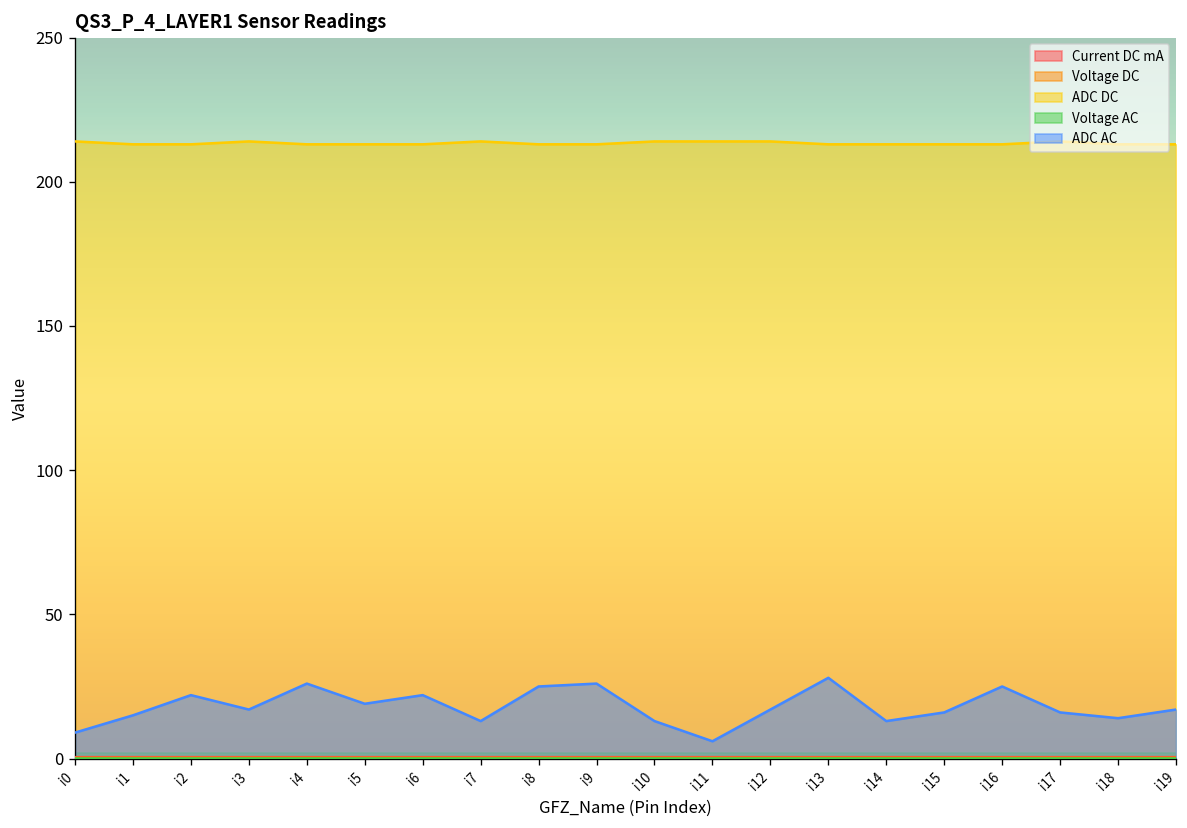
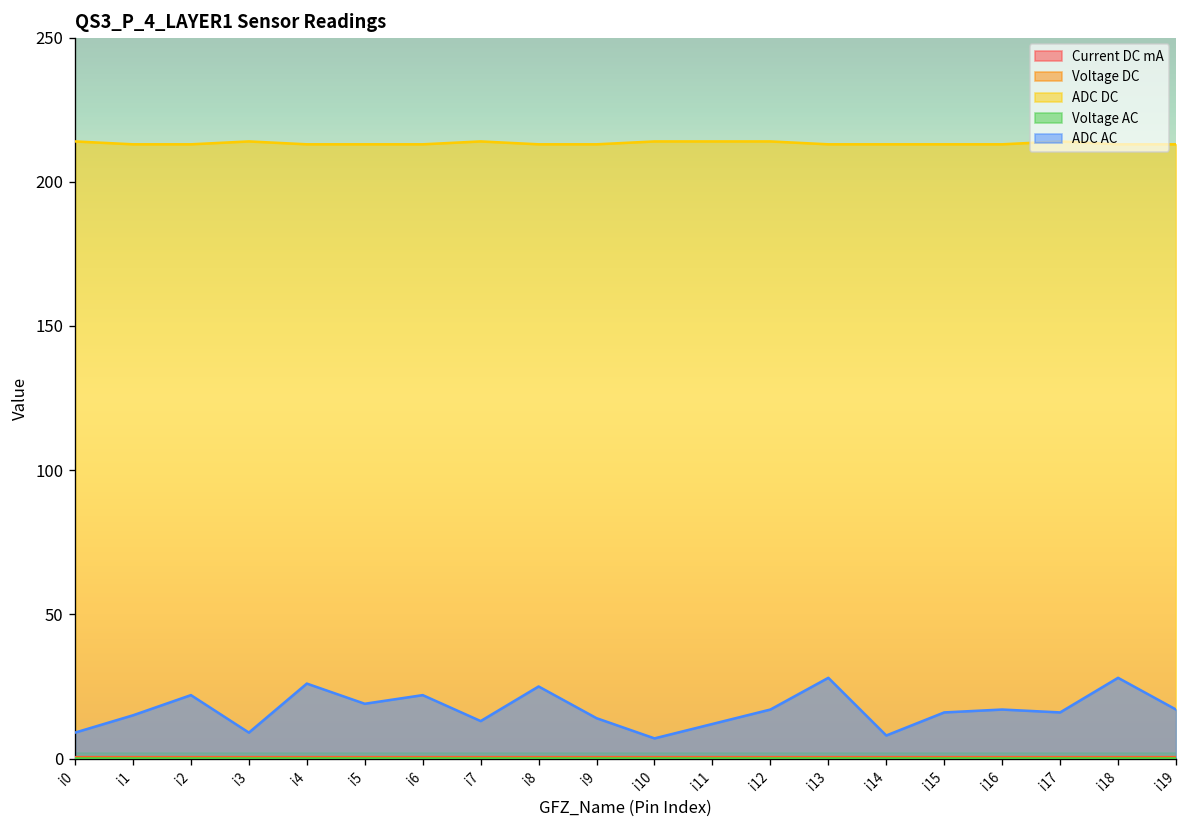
  {
    "ADC DC": {
      "i0": 214,
      "i1": 213,
      "i2": 213,
      "i3": 214,
      "i4": 213,
      "i5": 213,
      "i6": 213,
      "i7": 214,
      "i8": 213,
      "i9": 213,
      "i10": 214,
      "i11": 214,
      "i12": 214,
      "i13": 213,
      "i14": 213,
      "i15": 213,
      "i16": 213,
      "i18": 213,
      "i19": 213
    },
    "ADC AC": {
      "i0": 9,
      "i1": 15,
      "i2": 22,
-     "i3": 17,
+     "i3": 9,
      "i4": 26,
      "i5": 19,
      "i6": 22,
      "i7": 13,
      "i8": 25,
-     "i9": 26,
-     "i10": 13,
-     "i11": 6,
+     "i9": 14,
+     "i10": 7,
+     "i11": 12,
      "i12": 17,
      "i13": 28,
-     "i14": 13,
+     "i14": 8,
      "i15": 16,
-     "i16": 25,
+     "i16": 17,
      "i17": 16,
-     "i18": 14,
+     "i18": 28,
      "i19": 17
    }
  }
